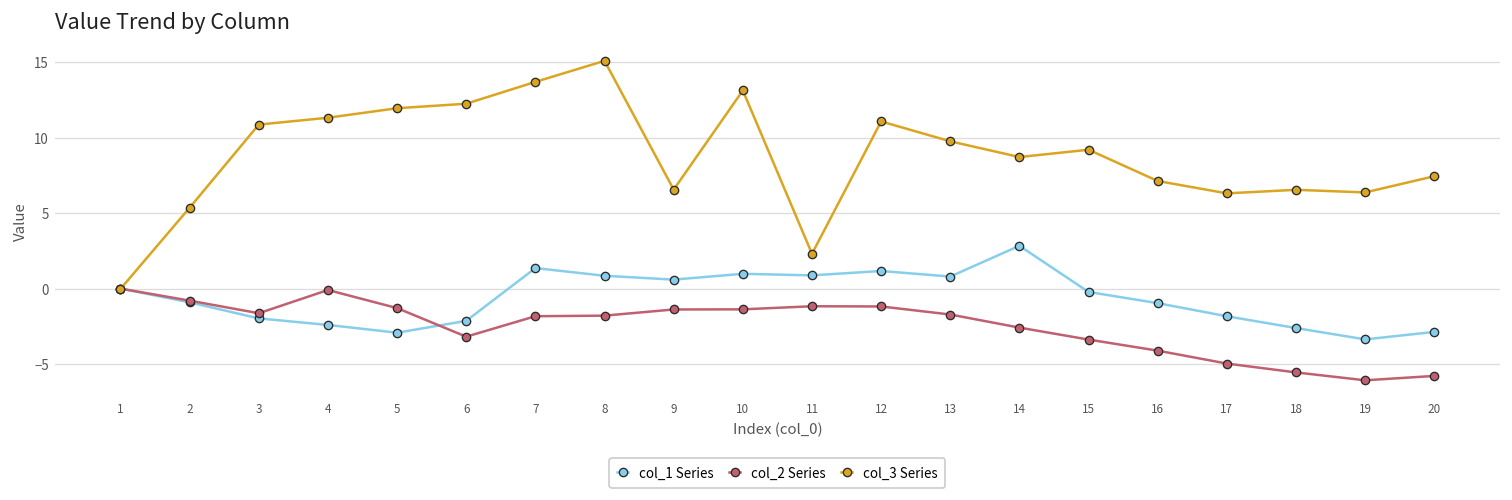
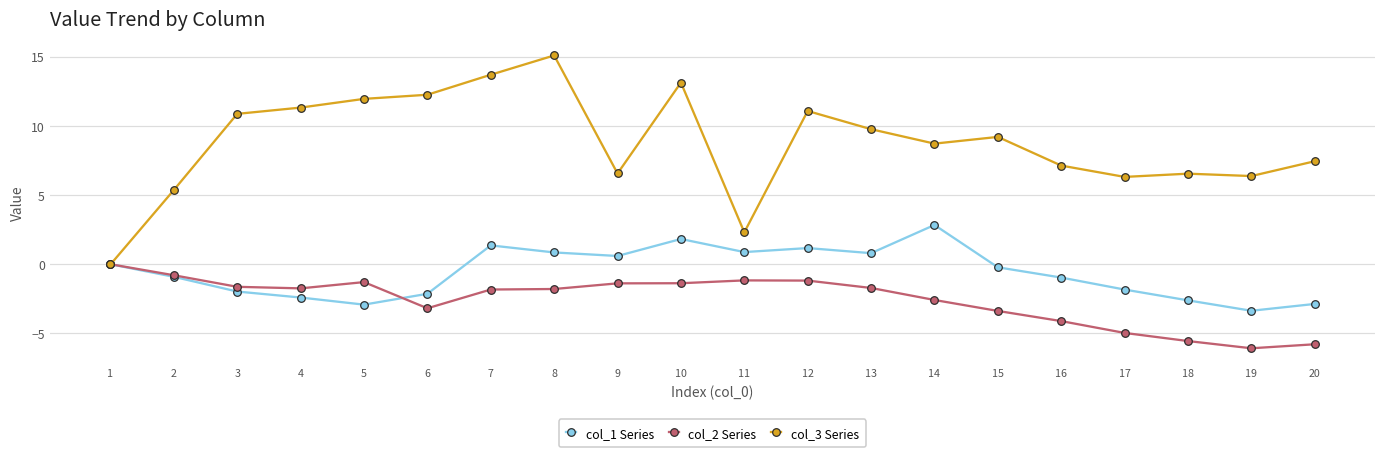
  {
    "col_1 Series": {
      "3": -2.0,
      "4": -2.4,
      "5": -2.9,
      "6": -2.1,
      "7": 1.4,
      "8": 0.9,
      "9": 0.6,
-     "10": 1.0,
+     "10": 1.8,
      "11": 0.9,
      "12": 1.2,
      "13": 0.8,
      "14": 2.8,
      "15": -0.2,
      "16": -1.0,
      "17": -1.8,
      "18": -2.6,
      "19": -3.4,
      "20": -2.9
    },
    "col_2 Series": {
      "3": -1.6,
-     "4": -0.1,
+     "4": -1.7,
      "5": -1.3,
      "6": -3.2,
      "7": -1.8,
      "8": -1.8,
      "9": -1.4,
      "10": -1.4,
      "11": -1.2,
      "12": -1.2,
      "13": -1.7,
      "14": -2.6,
      "15": -3.4,
      "16": -4.1,
      "17": -5.0,
      "18": -5.5,
      "19": -6.1,
      "20": -5.8
    },
    "col_3 Series": {
      "2": 5.4,
      "3": 10.9,
      "4": 11.3,
      "5": 11.9,
      "6": 12.2,
      "7": 13.7,
      "8": 15.1,
      "9": 6.6,
      "10": 13.1,
      "11": 2.3,
      "12": 11.1,
      "13": 9.8,
      "14": 8.7,
      "15": 9.2,
      "16": 7.1,
      "17": 6.3,
      "18": 6.5,
      "19": 6.4,
      "20": 7.4
    }
  }
